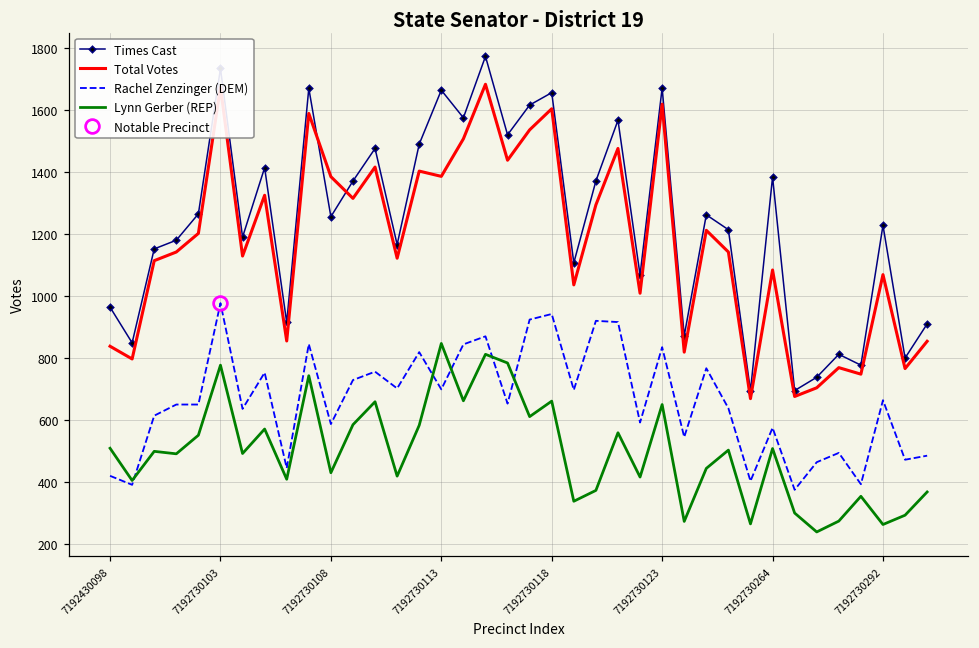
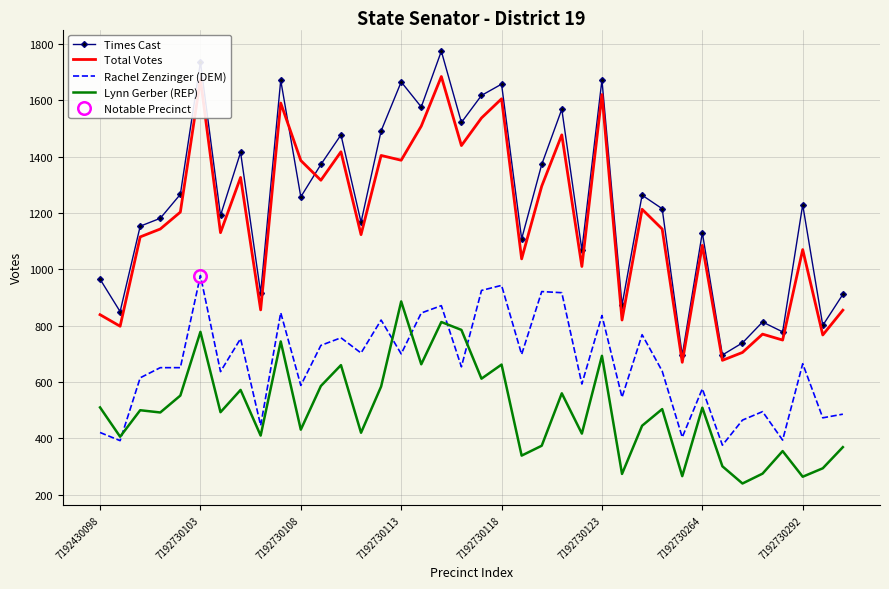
  {
    "Times Cast": {
      "7192430098": 970,
      "7192730108": 1260,
      "7192730113": 1670,
      "7192730118": 1660,
      "7192730123": 1670,
-     "7192730264": 1390,
+     "7192730264": 1130,
      "7192730292": 1230
    },
    "Total Votes": {
      "7192430098": 840,
      "7192730108": 1390,
      "7192730113": 1390,
      "7192730118": 1610,
      "7192730123": 1620,
      "7192730264": 1090,
      "7192730292": 1070
    },
    "Rachel Zenzinger (DEM)": {
      "7192430098": 420,
      "7192730108": 590,
      "7192730113": 700,
      "7192730118": 940,
      "7192730123": 840,
      "7192730264": 580,
      "7192730292": 670
    },
    "Lynn Gerber (REP)": {
      "7192430098": 510,
      "7192730103": 780,
      "7192730108": 430,
-     "7192730113": 850,
+     "7192730113": 890,
      "7192730118": 660,
-     "7192730123": 650,
+     "7192730123": 690,
      "7192730264": 510,
      "7192730292": 260
    }
  }
